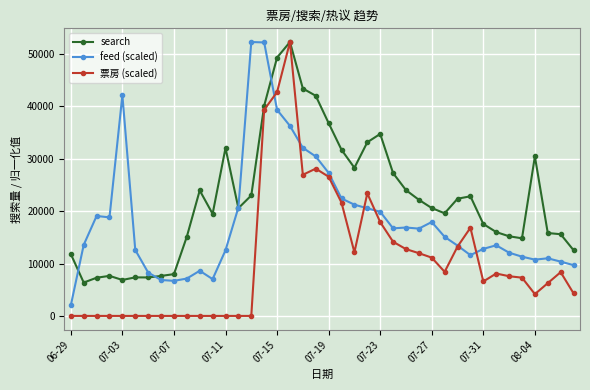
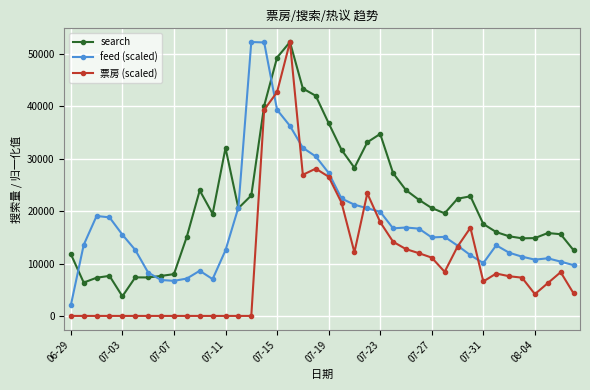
  {
    "search": {
      "06-29": 12000,
-     "07-03": 7000,
+     "07-03": 4000,
      "07-07": 8000,
      "07-11": 32000,
      "07-15": 49000,
      "07-19": 37000,
      "07-23": 35000,
      "07-27": 21000,
      "07-31": 18000,
-     "08-04": 30000
+     "08-04": 15000
    },
    "feed (scaled)": {
      "06-29": 2000,
-     "07-03": 42000,
+     "07-03": 16000,
      "07-07": 7000,
      "07-11": 13000,
      "07-15": 39000,
      "07-19": 27000,
      "07-23": 20000,
-     "07-27": 18000,
-     "07-31": 13000,
+     "07-27": 15000,
+     "07-31": 10000,
      "08-04": 11000
    },
    "票房 (scaled)": {
      "06-29": 0,
      "07-03": 0,
      "07-07": 0,
      "07-11": 0,
      "07-15": 43000,
      "07-19": 27000,
      "07-23": 18000,
      "07-27": 11000,
      "07-31": 7000,
      "08-04": 4000
    }
  }
